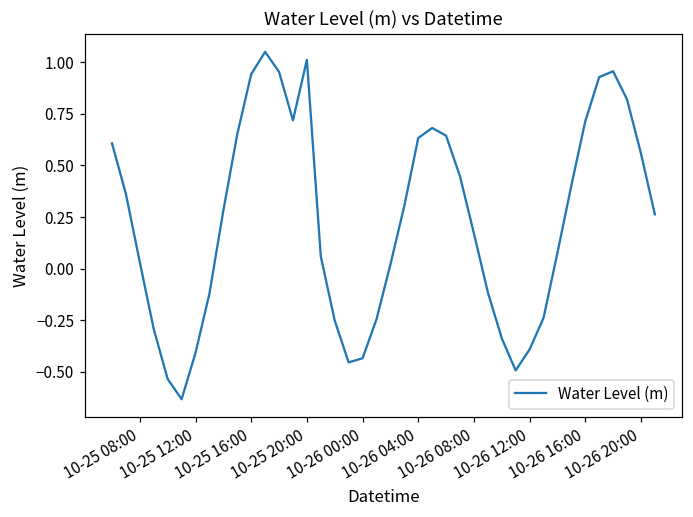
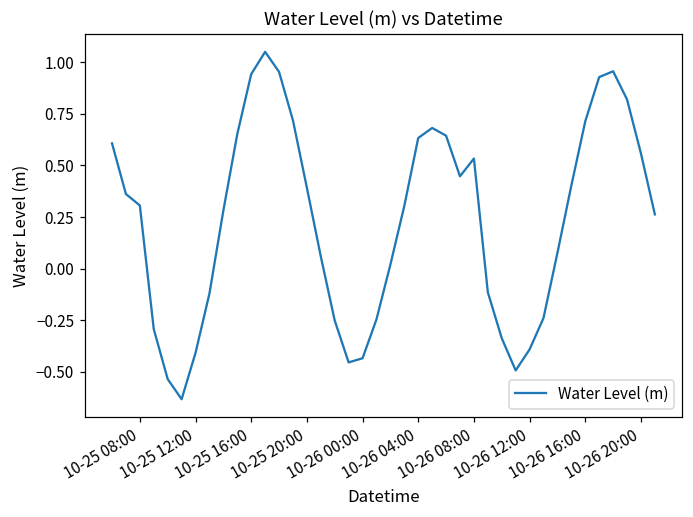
  {
-   "10-25 08:00": 0.03,
+   "10-25 08:00": 0.31,
    "10-25 12:00": -0.41,
    "10-25 16:00": 0.94,
-   "10-25 20:00": 1.01,
+   "10-25 20:00": 0.39,
    "10-26 00:00": -0.43,
    "10-26 04:00": 0.63,
-   "10-26 08:00": 0.17,
+   "10-26 08:00": 0.53,
    "10-26 12:00": -0.39,
    "10-26 16:00": 0.71,
    "10-26 20:00": 0.56
  }
